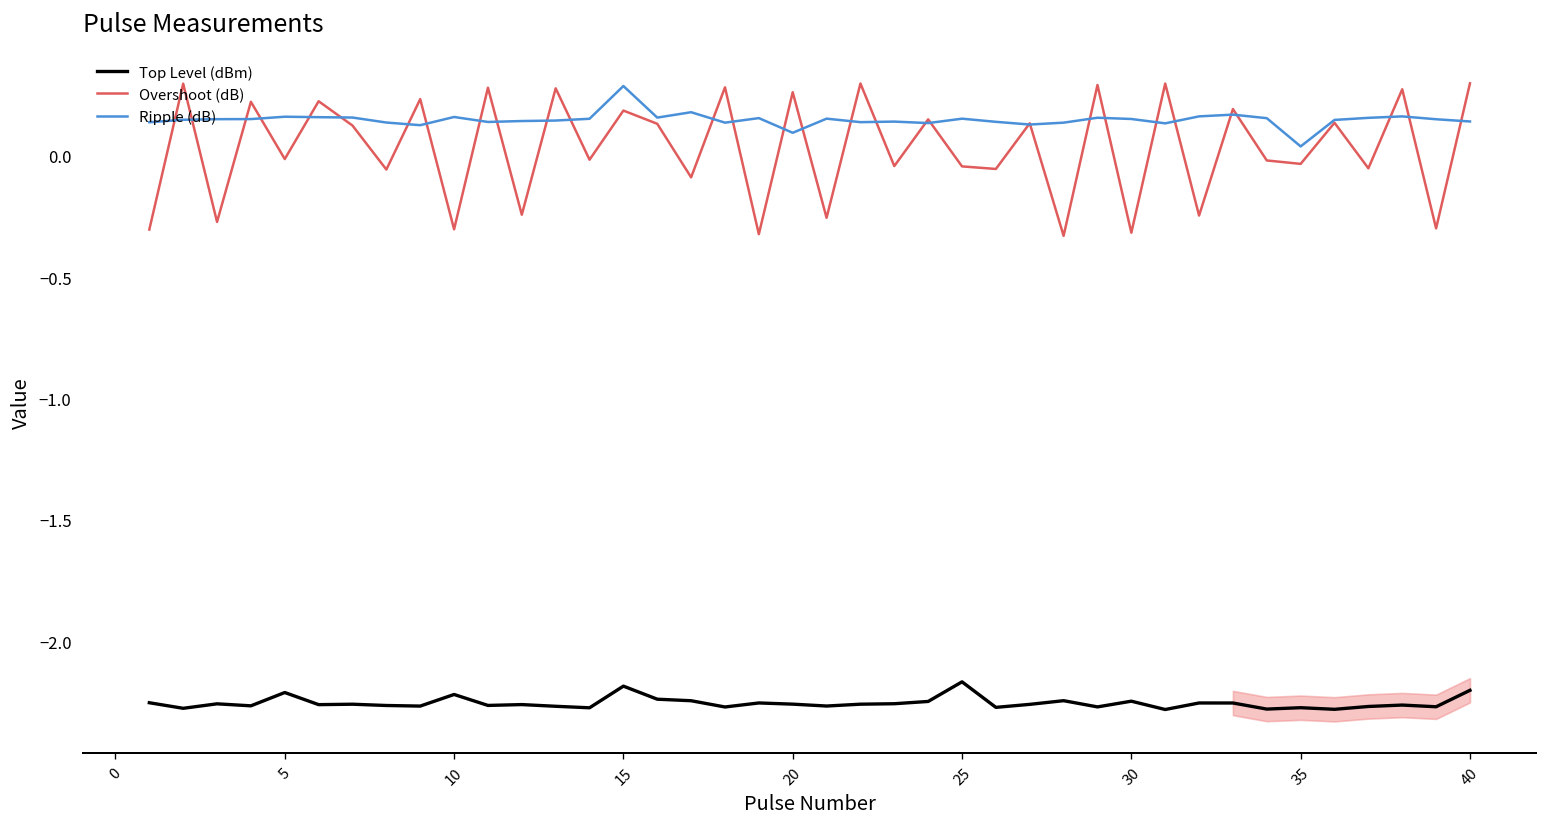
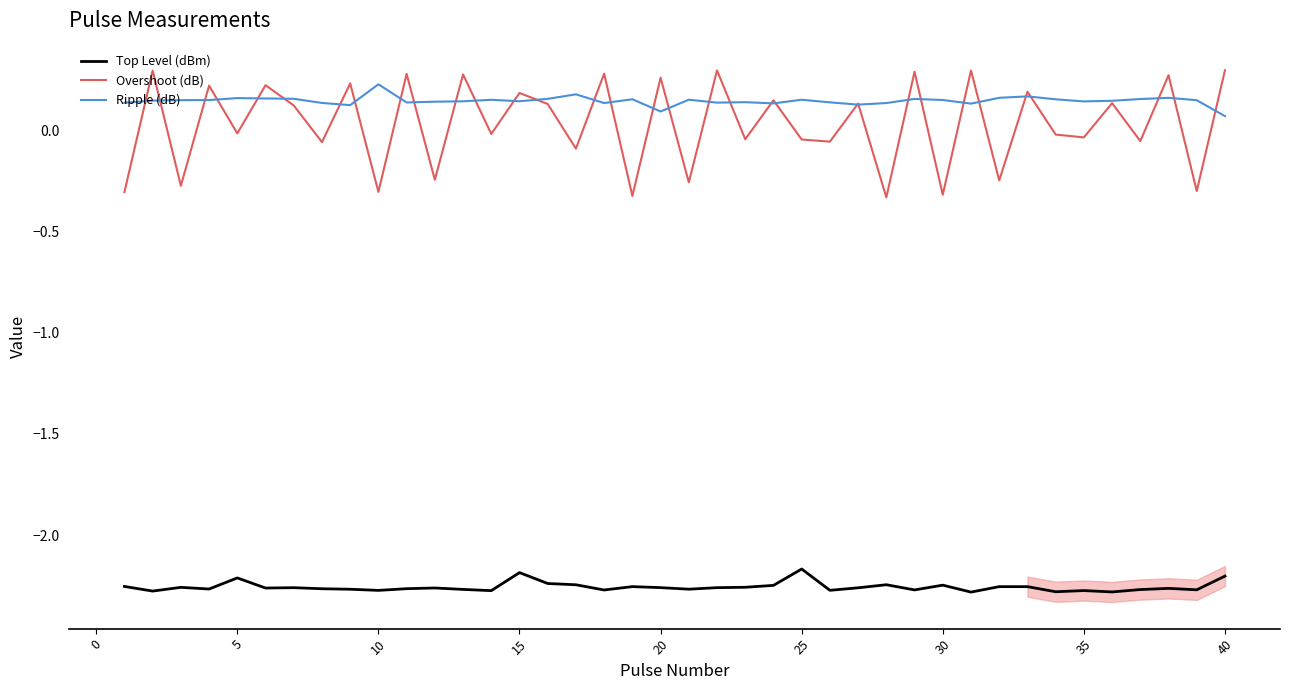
  {
    "Top Level (dBm)": {
      "5": -2.21,
-     "10": -2.22,
+     "10": -2.27,
      "15": -2.19,
      "20": -2.26,
      "25": -2.17,
      "30": -2.25,
      "35": -2.27,
      "40": -2.20
    },
    "Ripple (dB)": {
      "5": 0.16,
-     "10": 0.16,
-     "15": 0.29,
+     "10": 0.23,
+     "15": 0.15,
      "20": 0.09,
      "25": 0.15,
      "30": 0.15,
-     "35": 0.04,
-     "40": 0.14
+     "35": 0.14,
+     "40": 0.07
    }
  }
